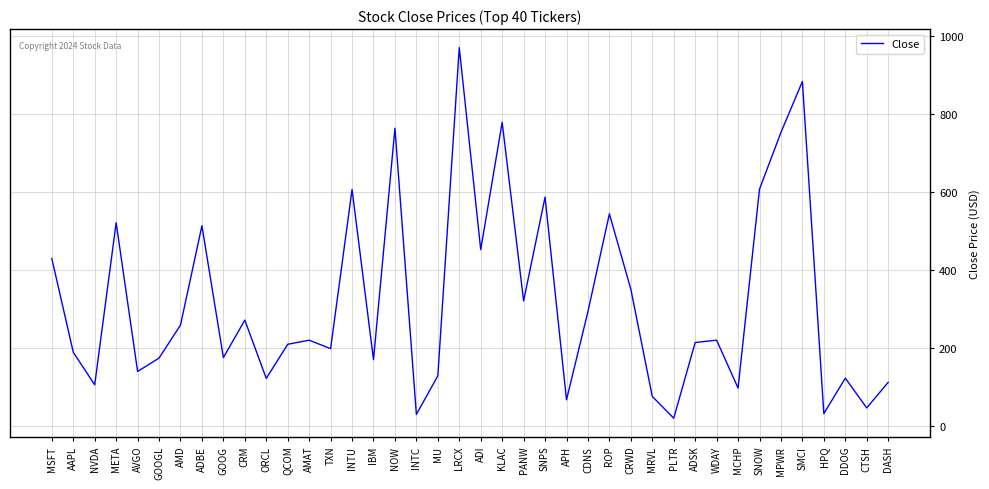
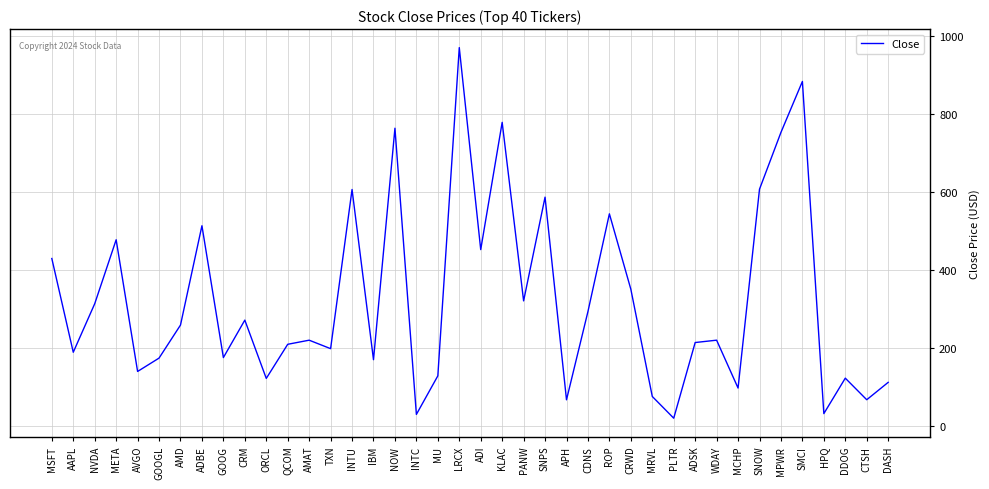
  {
    "MSFT": 430,
    "AAPL": 190,
-   "NVDA": 110,
-   "META": 520,
+   "NVDA": 310,
+   "META": 480,
    "AVGO": 140,
    "GOOGL": 170,
    "AMD": 260,
    "ADBE": 510,
    "GOOG": 180,
    "CRM": 270,
    "ORCL": 120,
    "QCOM": 210,
    "AMAT": 220,
    "TXN": 200,
    "INTU": 610,
    "IBM": 170,
    "NOW": 760,
    "INTC": 30,
    "MU": 130,
    "LRCX": 970,
    "ADI": 450,
    "KLAC": 780,
    "PANW": 320,
    "SNPS": 590,
    "APH": 70,
    "CDNS": 290,
    "ROP": 540,
    "CRWD": 350,
    "MRVL": 80,
    "PLTR": 20,
    "ADSK": 210,
    "WDAY": 220,
    "MCHP": 100,
    "SNOW": 610,
    "MPWR": 750,
    "SMCI": 880,
    "HPQ": 30,
    "DDOG": 120,
-   "CTSH": 50,
+   "CTSH": 70,
    "DASH": 110
  }
